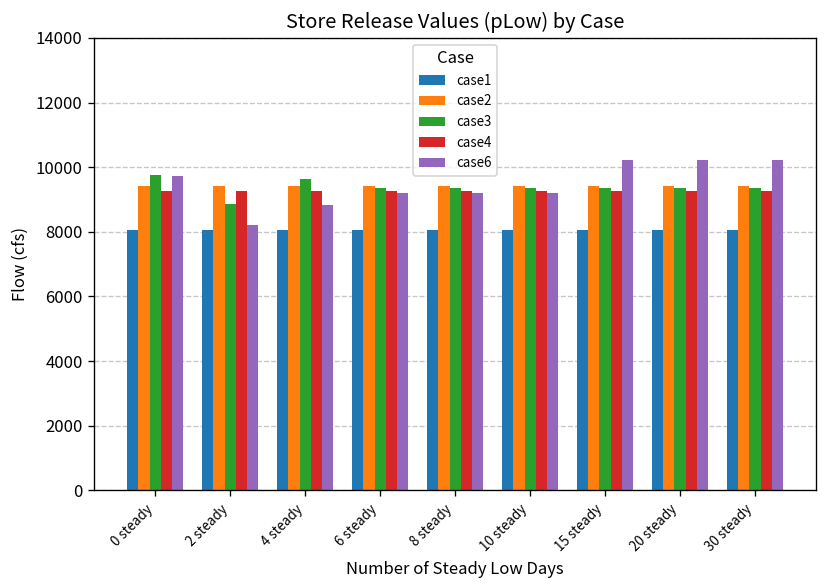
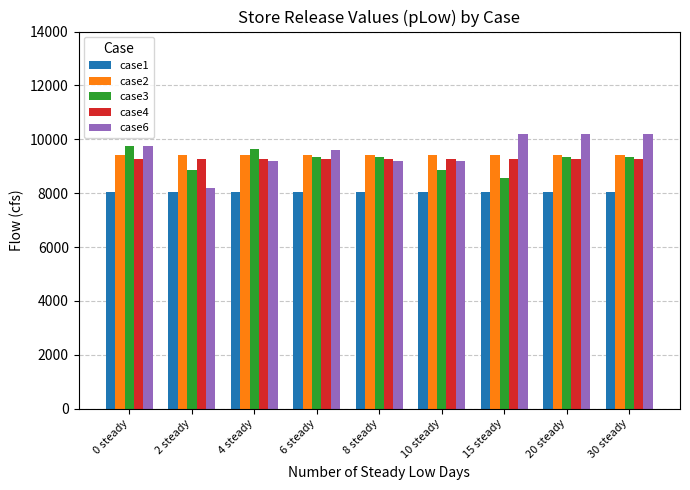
  {
    "case1": {
      "0 steady": 8100,
      "2 steady": 8100,
      "4 steady": 8100,
      "6 steady": 8100,
      "8 steady": 8100,
      "10 steady": 8100,
      "15 steady": 8100,
      "20 steady": 8100,
      "30 steady": 8100
    },
    "case2": {
      "0 steady": 9400,
      "2 steady": 9400,
      "4 steady": 9400,
      "6 steady": 9400,
      "8 steady": 9400,
      "10 steady": 9400,
      "15 steady": 9400,
      "20 steady": 9400,
      "30 steady": 9400
    },
    "case3": {
      "0 steady": 9700,
      "2 steady": 8900,
      "4 steady": 9600,
      "6 steady": 9300,
      "8 steady": 9300,
-     "10 steady": 9300,
-     "15 steady": 9300,
+     "10 steady": 8800,
+     "15 steady": 8600,
      "20 steady": 9300,
      "30 steady": 9300
    },
    "case4": {
      "0 steady": 9300,
      "2 steady": 9300,
      "4 steady": 9300,
      "6 steady": 9300,
      "8 steady": 9300,
      "10 steady": 9300,
      "15 steady": 9300,
      "20 steady": 9300,
      "30 steady": 9300
    },
    "case6": {
      "0 steady": 9700,
      "2 steady": 8200,
-     "4 steady": 8800,
-     "6 steady": 9200,
+     "4 steady": 9200,
+     "6 steady": 9600,
      "8 steady": 9200,
      "10 steady": 9200,
      "15 steady": 10200,
      "20 steady": 10200,
      "30 steady": 10200
    }
  }
